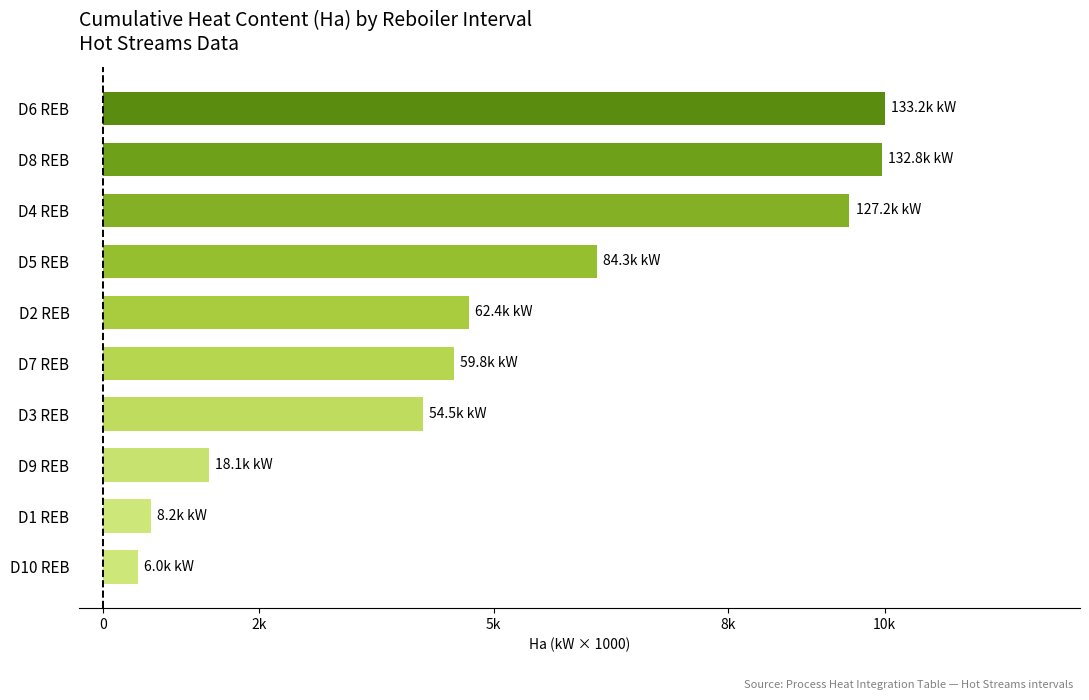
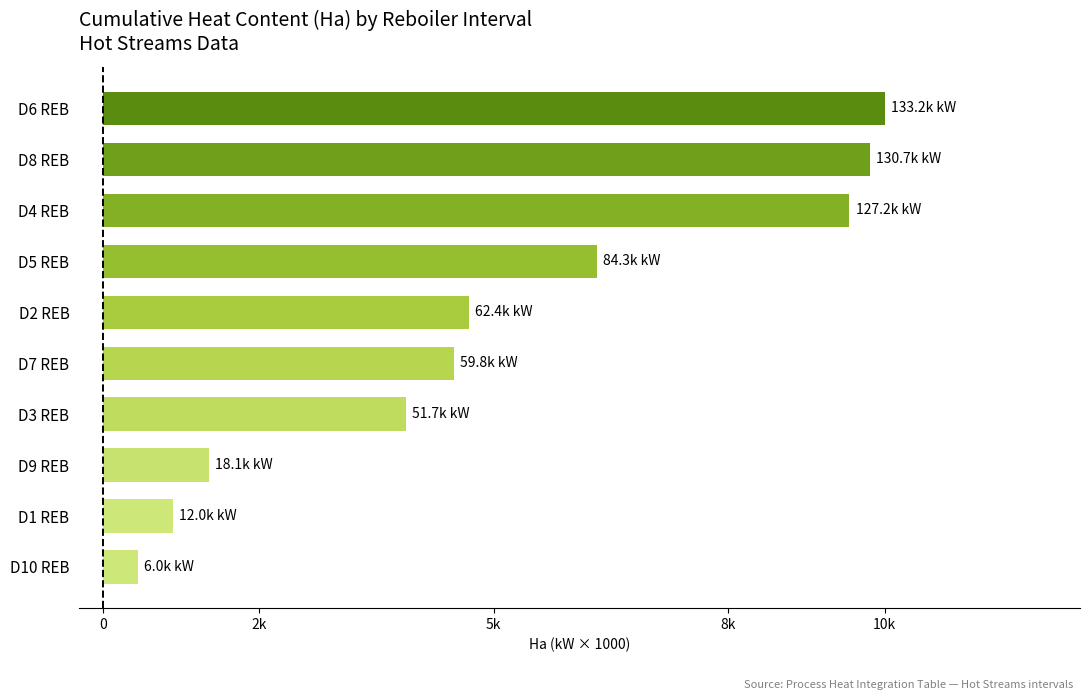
  {
-   "D8 REB": "132.8k",
-   "D3 REB": "54.5k",
-   "D1 REB": "8.2k"
+   "D8 REB": "130.7k",
+   "D3 REB": "51.7k",
+   "D1 REB": "12.0k"
  }
